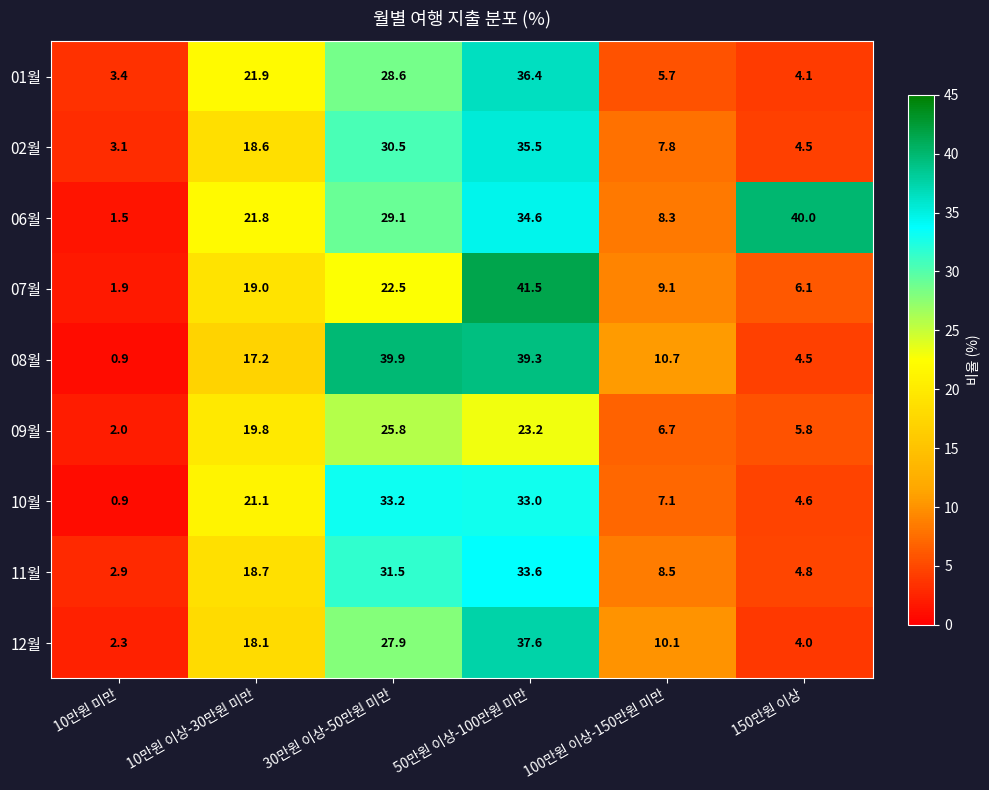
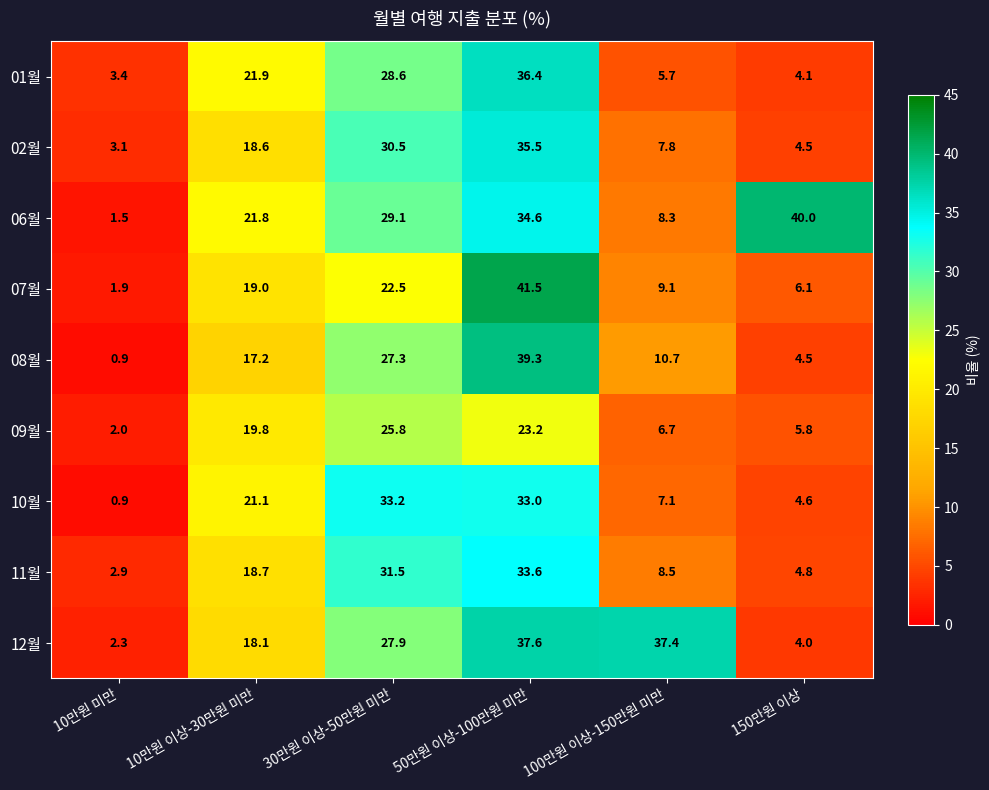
  {
    "01월": {
      "10만원 미만": 3.4,
      "10만원 이상-30만원 미만": 21.9,
      "30만원 이상-50만원 미만": 28.6,
      "50만원 이상-100만원 미만": 36.4,
      "100만원 이상-150만원 미만": 5.7,
      "150만원 이상": 4.1
    },
    "02월": {
      "10만원 미만": 3.1,
      "10만원 이상-30만원 미만": 18.6,
      "30만원 이상-50만원 미만": 30.5,
      "50만원 이상-100만원 미만": 35.5,
      "100만원 이상-150만원 미만": 7.8,
      "150만원 이상": 4.5
    },
    "06월": {
      "10만원 미만": 1.5,
      "10만원 이상-30만원 미만": 21.8,
      "30만원 이상-50만원 미만": 29.1,
      "50만원 이상-100만원 미만": 34.6,
      "100만원 이상-150만원 미만": 8.3,
      "150만원 이상": 40.0
    },
    "07월": {
      "10만원 미만": 1.9,
      "10만원 이상-30만원 미만": 19.0,
      "30만원 이상-50만원 미만": 22.5,
      "50만원 이상-100만원 미만": 41.5,
      "100만원 이상-150만원 미만": 9.1,
      "150만원 이상": 6.1
    },
    "08월": {
      "10만원 미만": 0.9,
      "10만원 이상-30만원 미만": 17.2,
-     "30만원 이상-50만원 미만": 39.9,
+     "30만원 이상-50만원 미만": 27.3,
      "50만원 이상-100만원 미만": 39.3,
      "100만원 이상-150만원 미만": 10.7,
      "150만원 이상": 4.5
    },
    "09월": {
      "10만원 미만": 2.0,
      "10만원 이상-30만원 미만": 19.8,
      "30만원 이상-50만원 미만": 25.8,
      "50만원 이상-100만원 미만": 23.2,
      "100만원 이상-150만원 미만": 6.7,
      "150만원 이상": 5.8
    },
    "10월": {
      "10만원 미만": 0.9,
      "10만원 이상-30만원 미만": 21.1,
      "30만원 이상-50만원 미만": 33.2,
      "50만원 이상-100만원 미만": 33.0,
      "100만원 이상-150만원 미만": 7.1,
      "150만원 이상": 4.6
    },
    "11월": {
      "10만원 미만": 2.9,
      "10만원 이상-30만원 미만": 18.7,
      "30만원 이상-50만원 미만": 31.5,
      "50만원 이상-100만원 미만": 33.6,
      "100만원 이상-150만원 미만": 8.5,
      "150만원 이상": 4.8
    },
    "12월": {
      "10만원 미만": 2.3,
      "10만원 이상-30만원 미만": 18.1,
      "30만원 이상-50만원 미만": 27.9,
      "50만원 이상-100만원 미만": 37.6,
-     "100만원 이상-150만원 미만": 10.1,
+     "100만원 이상-150만원 미만": 37.4,
      "150만원 이상": 4.0
    }
  }
